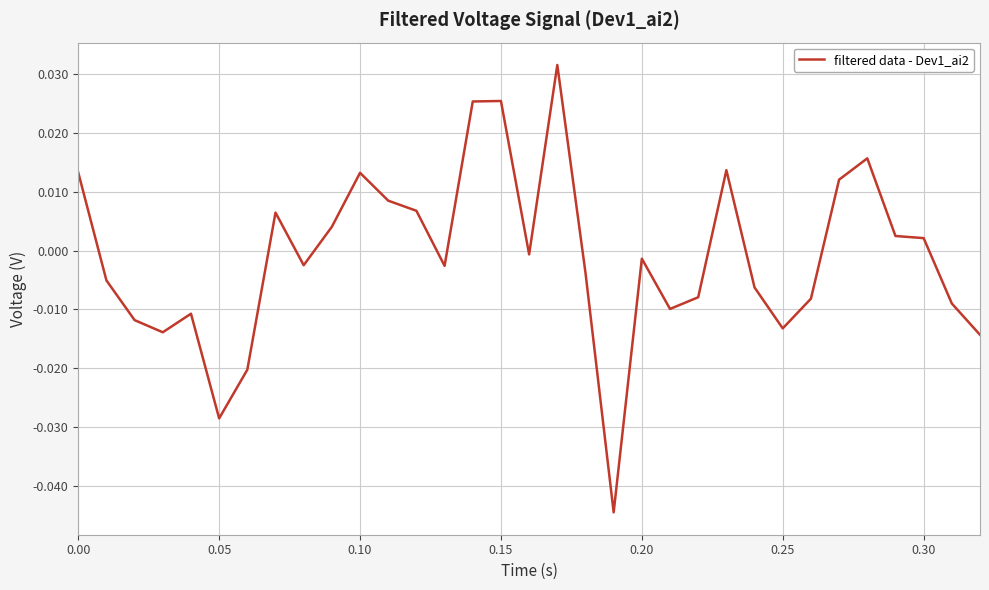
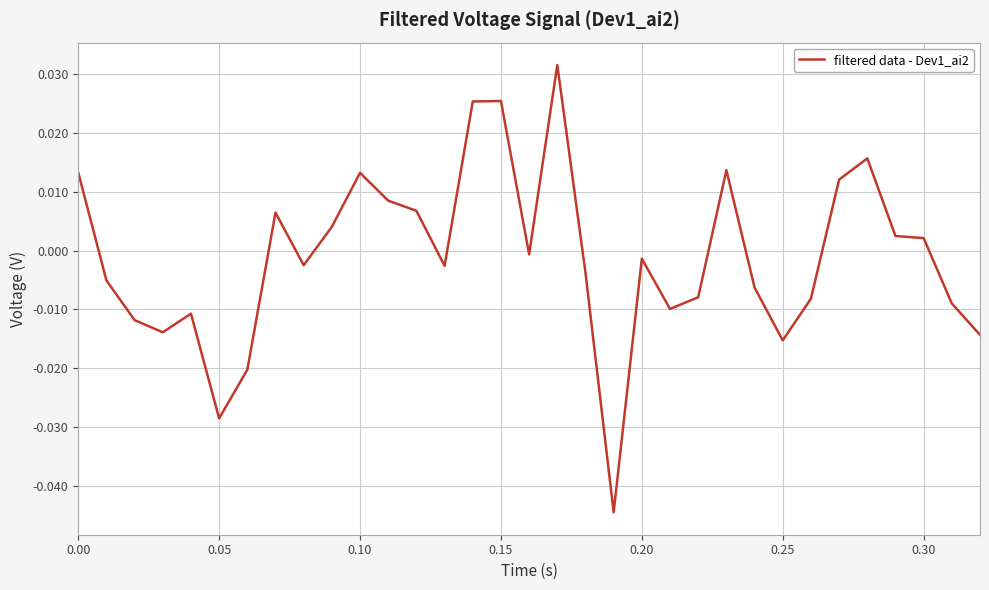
  {
    "0.00": 0.013,
    "0.05": -0.029,
    "0.10": 0.013,
    "0.15": 0.025,
    "0.20": -0.001,
-   "0.25": -0.013,
+   "0.25": -0.015,
    "0.30": 0.002
  }
